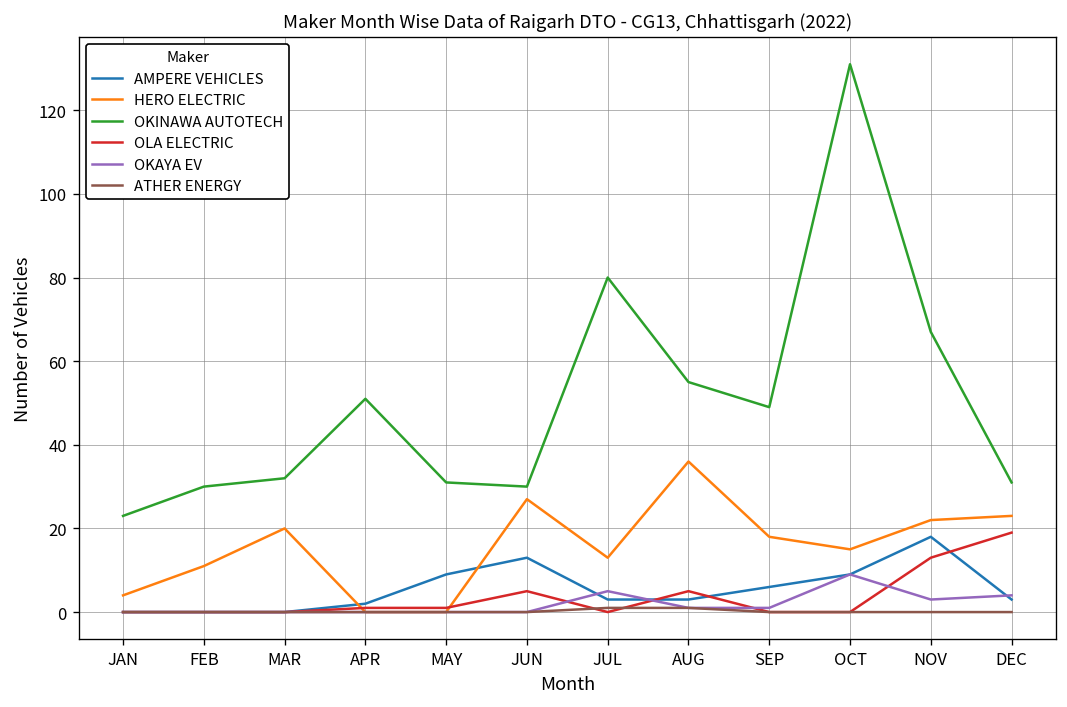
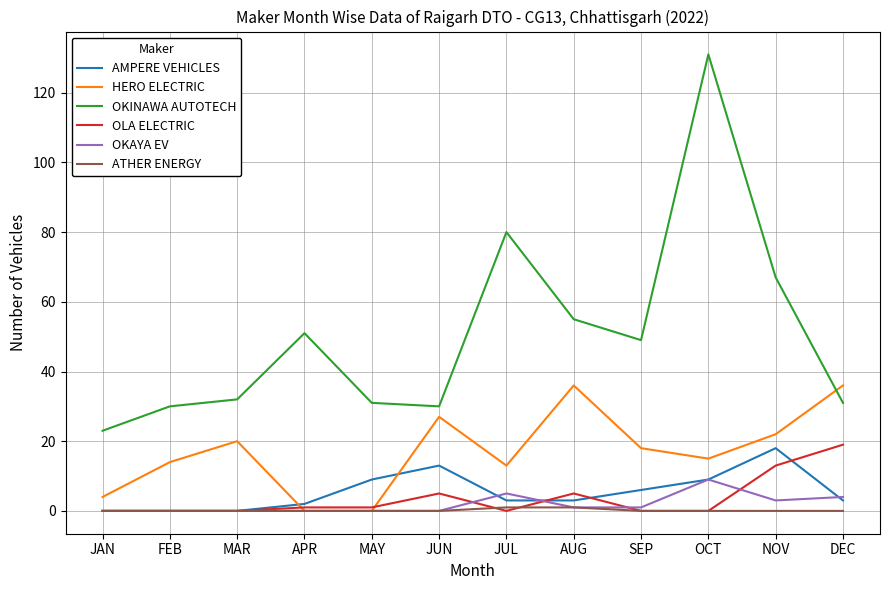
  {
    "AMPERE VEHICLES": {
      "APR": 2,
      "MAY": 9,
      "JUN": 13,
      "JUL": 3,
      "AUG": 3,
      "SEP": 6,
      "NOV": 18,
      "DEC": 3
    },
    "HERO ELECTRIC": {
      "JAN": 4,
-     "FEB": 11,
+     "FEB": 14,
      "MAR": 20,
      "JUN": 27,
      "JUL": 13,
      "AUG": 36,
      "SEP": 18,
      "OCT": 15,
      "NOV": 22,
-     "DEC": 23
+     "DEC": 36
    },
    "OKINAWA AUTOTECH": {
      "JAN": 23,
      "FEB": 30,
      "MAR": 32,
      "APR": 51,
      "MAY": 31,
      "JUN": 30,
      "JUL": 80,
      "AUG": 55,
      "SEP": 49,
      "OCT": 131,
      "NOV": 67,
      "DEC": 31
    },
    "OLA ELECTRIC": {
      "APR": 1,
      "MAY": 1,
      "JUN": 5,
      "JUL": 0,
      "AUG": 5,
      "NOV": 13,
      "DEC": 19
    },
    "OKAYA EV": {
      "JUL": 5,
      "SEP": 1,
      "NOV": 3,
      "DEC": 4
    },
    "ATHER ENERGY": {
      "JUL": 1,
      "NOV": 0,
      "DEC": 0
    }
  }
